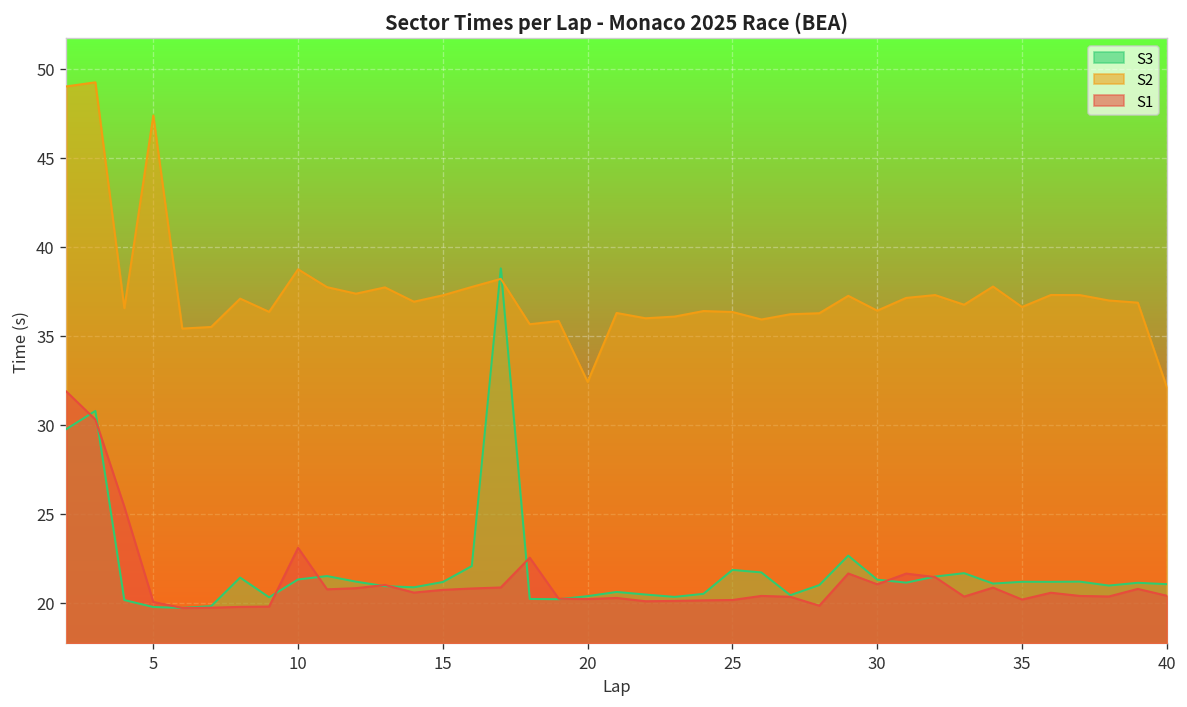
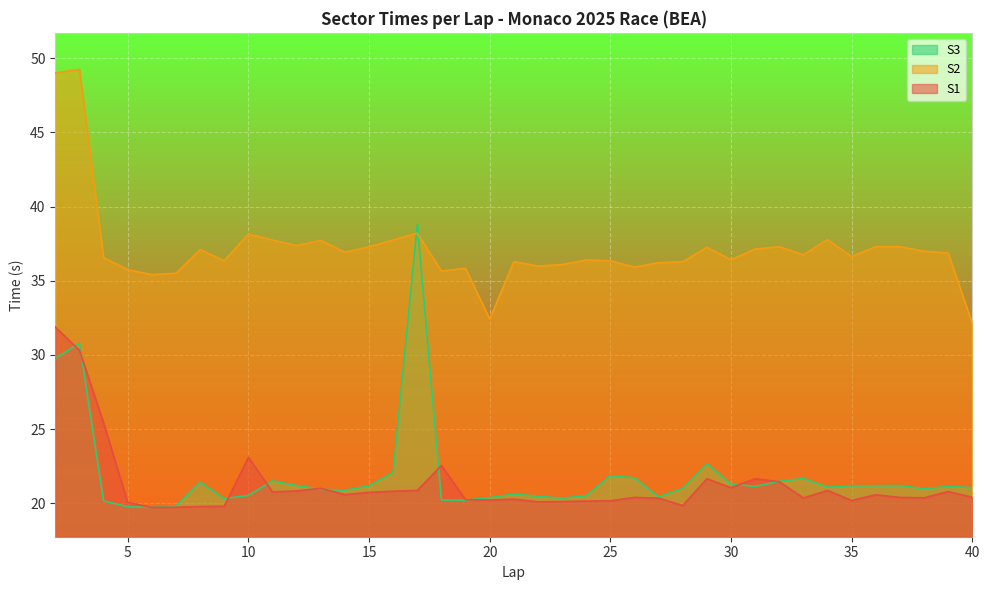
  {
    "S3": {
      "5": 19.8,
-     "10": 21.3,
+     "10": 20.5,
      "15": 21.2,
      "25": 21.9,
      "30": 21.3,
      "35": 21.2,
      "40": 21.1
    },
    "S2": {
-     "5": 47.4,
-     "10": 38.7,
+     "5": 35.7,
+     "10": 38.1,
      "15": 37.3,
      "20": 32.4,
      "25": 36.3,
      "30": 36.4,
      "35": 36.6,
      "40": 32.1
    },
    "S1": {
      "5": 20.1,
      "10": 23.1,
      "15": 20.7,
      "25": 20.2,
      "30": 21.1,
      "35": 20.2,
      "40": 20.4
    }
  }
